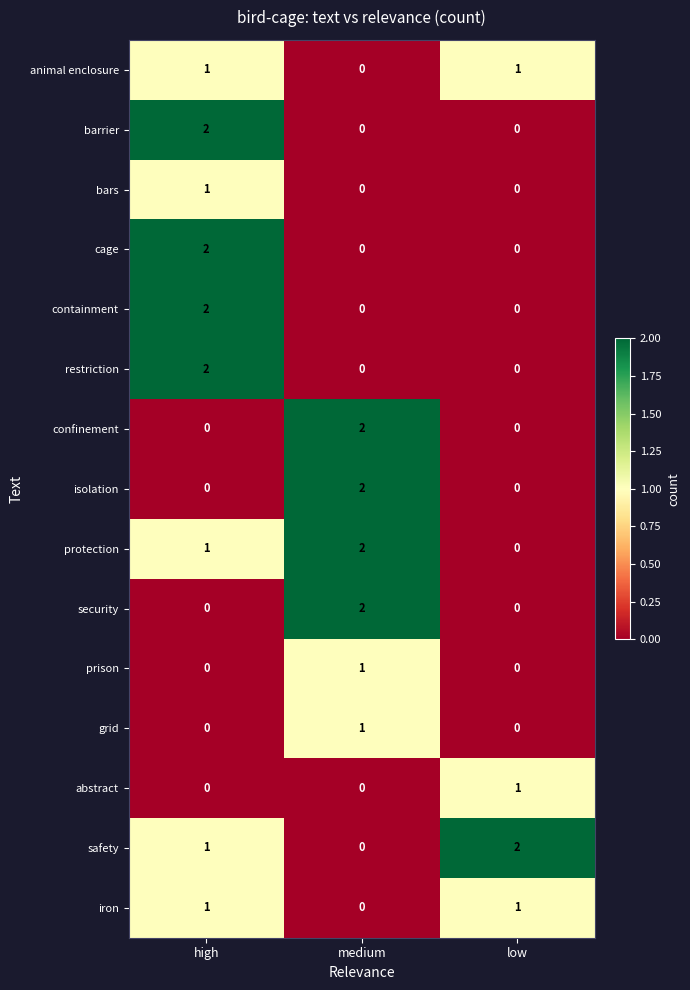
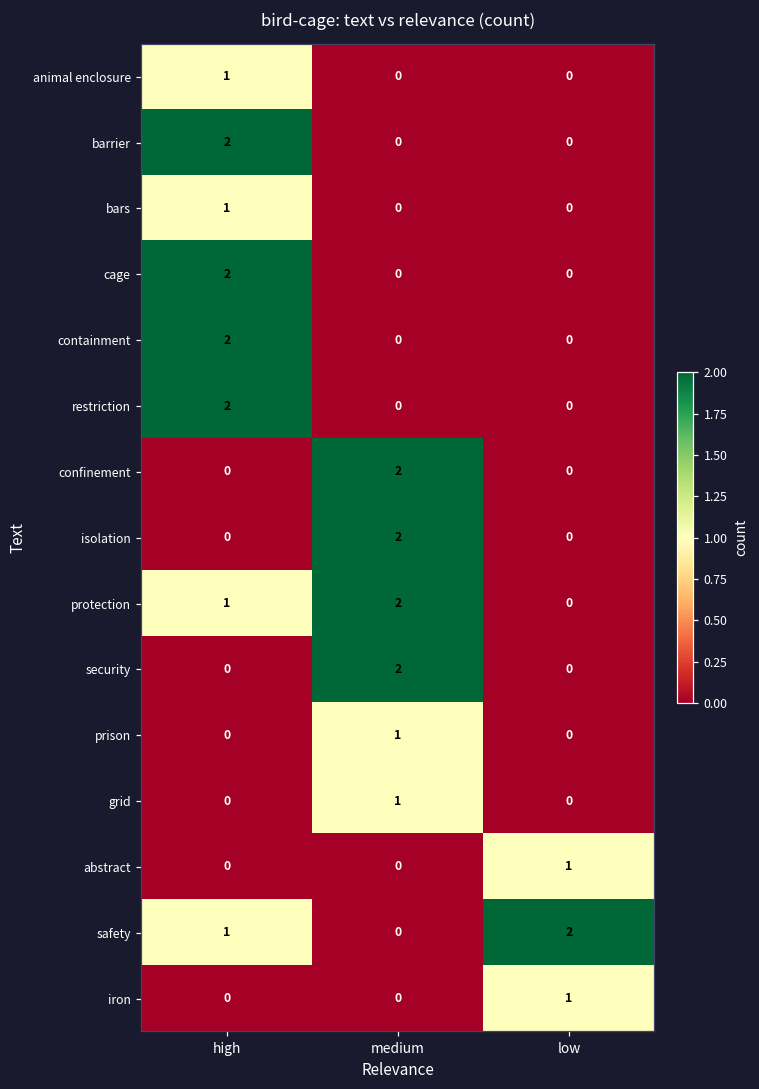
  {
    "animal enclosure": {
      "high": 1,
      "medium": 0,
-     "low": 1
+     "low": 0
    },
    "barrier": {
      "high": 2,
      "medium": 0,
      "low": 0
    },
    "bars": {
      "high": 1,
      "medium": 0,
      "low": 0
    },
    "cage": {
      "high": 2,
      "medium": 0,
      "low": 0
    },
    "containment": {
      "high": 2,
      "medium": 0,
      "low": 0
    },
    "restriction": {
      "high": 2,
      "medium": 0,
      "low": 0
    },
    "confinement": {
      "high": 0,
      "medium": 2,
      "low": 0
    },
    "isolation": {
      "high": 0,
      "medium": 2,
      "low": 0
    },
    "protection": {
      "high": 1,
      "medium": 2,
      "low": 0
    },
    "security": {
      "high": 0,
      "medium": 2,
      "low": 0
    },
    "prison": {
      "high": 0,
      "medium": 1,
      "low": 0
    },
    "grid": {
      "high": 0,
      "medium": 1,
      "low": 0
    },
    "abstract": {
      "high": 0,
      "medium": 0,
      "low": 1
    },
    "safety": {
      "high": 1,
      "medium": 0,
      "low": 2
    },
    "iron": {
-     "high": 1,
+     "high": 0,
      "medium": 0,
      "low": 1
    }
  }
